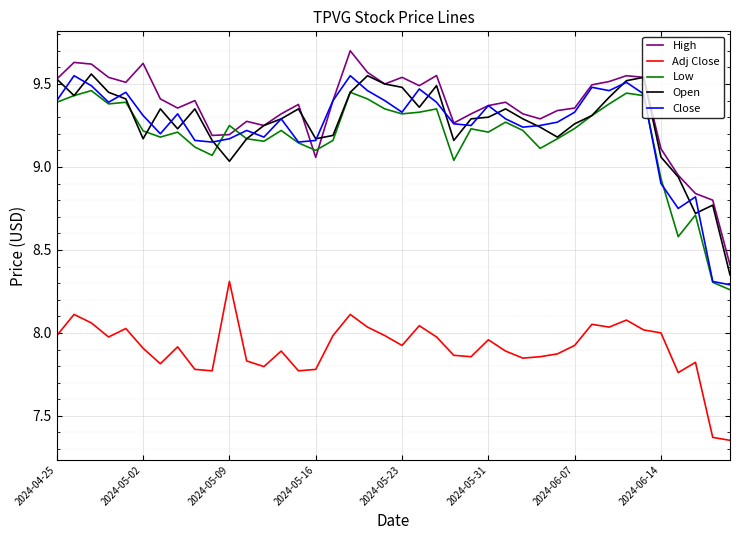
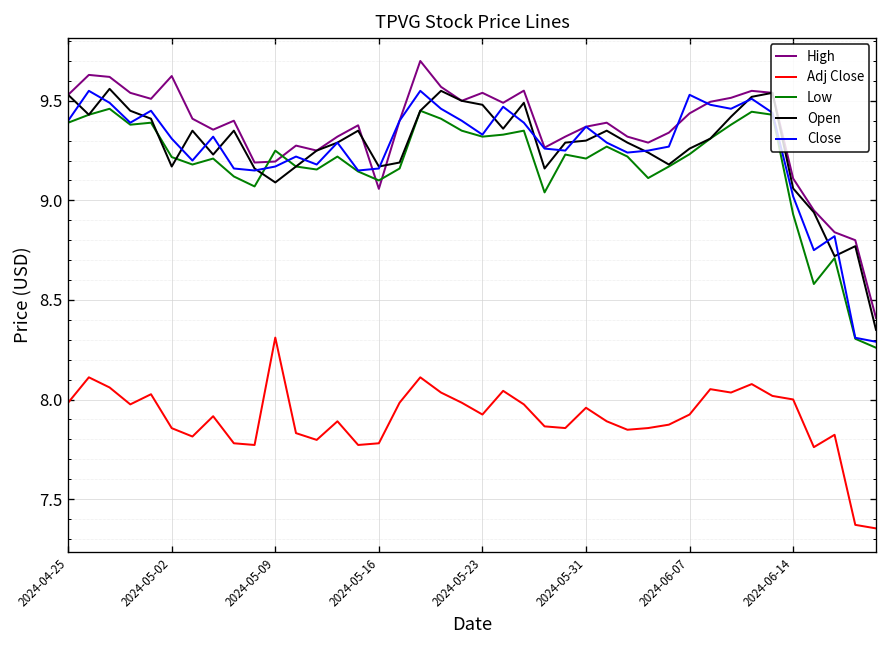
  {
    "High": {
      "2024-05-02": 9.62,
      "2024-05-09": 9.19,
      "2024-05-16": 9.06,
      "2024-05-23": 9.54,
-     "2024-06-07": 9.35,
+     "2024-06-07": 9.44,
      "2024-06-14": 9.11
    },
    "Adj Close": {
      "2024-04-25": 7.98,
-     "2024-05-02": 7.91,
+     "2024-05-02": 7.86,
      "2024-05-09": 8.31,
      "2024-05-16": 7.78,
      "2024-05-23": 7.92,
      "2024-05-31": 7.96,
      "2024-06-07": 7.92,
      "2024-06-14": 8.00
    },
    "Low": {
      "2024-05-02": 9.22,
      "2024-05-09": 9.25,
      "2024-05-16": 9.10,
      "2024-05-31": 9.21,
      "2024-06-07": 9.23,
      "2024-06-14": 8.93
    },
    "Open": {
      "2024-05-02": 9.17,
-     "2024-05-09": 9.03,
+     "2024-05-09": 9.09,
      "2024-05-23": 9.48,
      "2024-05-31": 9.30,
      "2024-06-07": 9.26,
      "2024-06-14": 9.06
    },
    "Close": {
      "2024-05-02": 9.31,
      "2024-05-09": 9.17,
-     "2024-06-07": 9.33,
-     "2024-06-14": 8.90
+     "2024-06-07": 9.53,
+     "2024-06-14": 9.02
    }
  }
